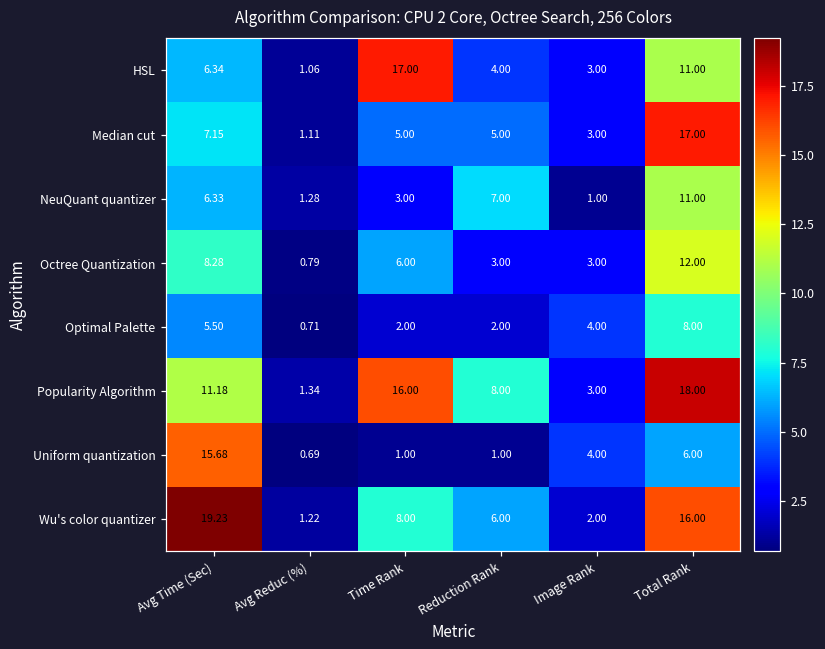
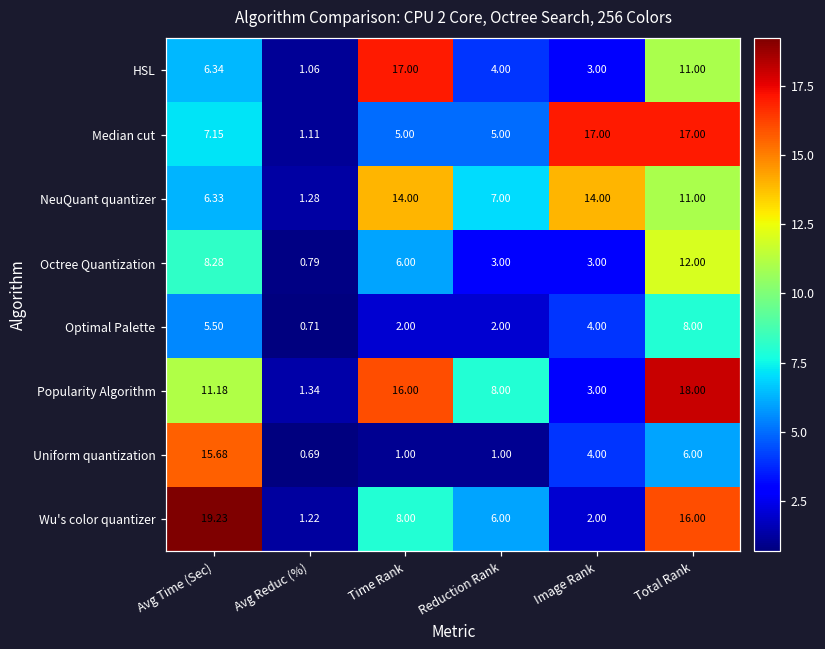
  {
    "HSL": {
      "Avg Time (Sec)": 6.34,
      "Avg Reduc (%)": 1.06,
      "Time Rank": 17.00,
      "Reduction Rank": 4.00,
      "Image Rank": 3.00,
      "Total Rank": 11.00
    },
    "Median cut": {
      "Avg Time (Sec)": 7.15,
      "Avg Reduc (%)": 1.11,
      "Time Rank": 5.00,
      "Reduction Rank": 5.00,
-     "Image Rank": 3.00,
+     "Image Rank": 17.00,
      "Total Rank": 17.00
    },
    "NeuQuant quantizer": {
      "Avg Time (Sec)": 6.33,
      "Avg Reduc (%)": 1.28,
-     "Time Rank": 3.00,
+     "Time Rank": 14.00,
      "Reduction Rank": 7.00,
-     "Image Rank": 1.00,
+     "Image Rank": 14.00,
      "Total Rank": 11.00
    },
    "Octree Quantization": {
      "Avg Time (Sec)": 8.28,
      "Avg Reduc (%)": 0.79,
      "Time Rank": 6.00,
      "Reduction Rank": 3.00,
      "Image Rank": 3.00,
      "Total Rank": 12.00
    },
    "Optimal Palette": {
      "Avg Time (Sec)": 5.50,
      "Avg Reduc (%)": 0.71,
      "Time Rank": 2.00,
      "Reduction Rank": 2.00,
      "Image Rank": 4.00,
      "Total Rank": 8.00
    },
    "Popularity Algorithm": {
      "Avg Time (Sec)": 11.18,
      "Avg Reduc (%)": 1.34,
      "Time Rank": 16.00,
      "Reduction Rank": 8.00,
      "Image Rank": 3.00,
      "Total Rank": 18.00
    },
    "Uniform quantization": {
      "Avg Time (Sec)": 15.68,
      "Avg Reduc (%)": 0.69,
      "Time Rank": 1.00,
      "Reduction Rank": 1.00,
      "Image Rank": 4.00,
      "Total Rank": 6.00
    },
    "Wu's color quantizer": {
      "Avg Time (Sec)": 19.23,
      "Avg Reduc (%)": 1.22,
      "Time Rank": 8.00,
      "Reduction Rank": 6.00,
      "Image Rank": 2.00,
      "Total Rank": 16.00
    }
  }
